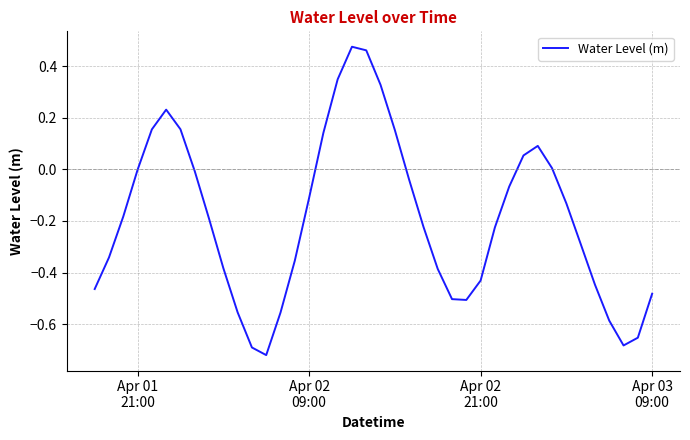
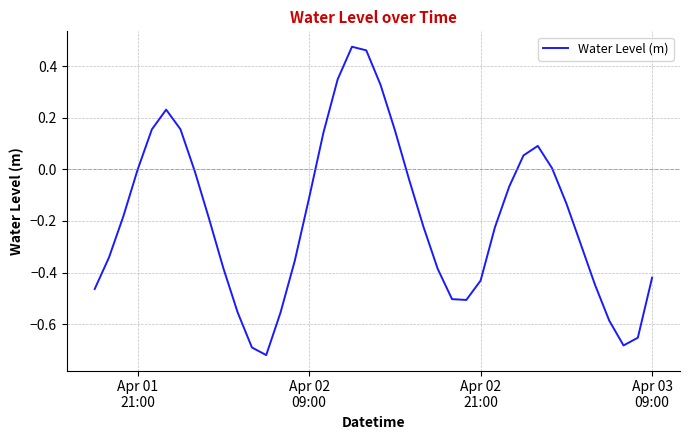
  {
    "Apr 01 21:00": 0.00,
    "Apr 02 09:00": -0.11,
    "Apr 02 21:00": -0.43,
-   "Apr 03 09:00": -0.48
+   "Apr 03 09:00": -0.42
  }
